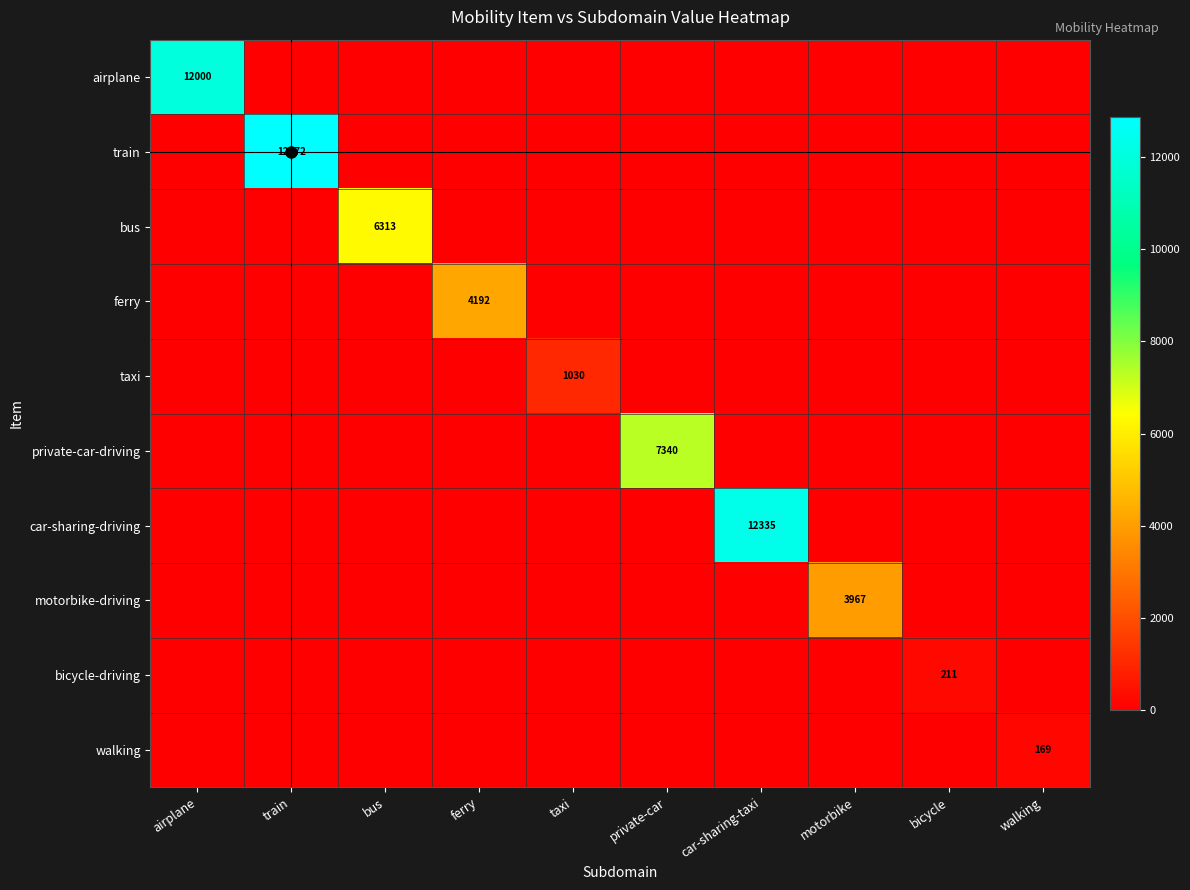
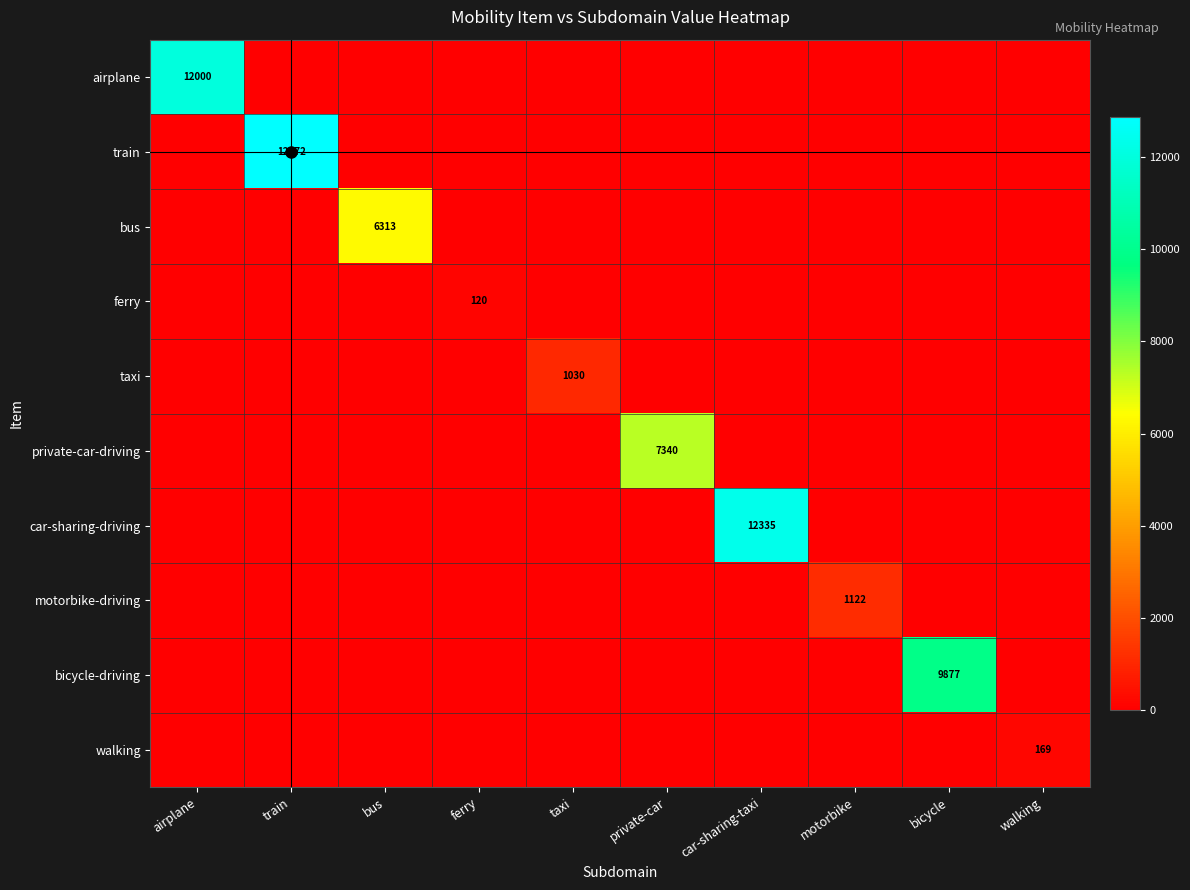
  {
    "airplane": {
      "airplane": 12000
    },
    "bus": {
      "bus": 6313
    },
    "ferry": {
-     "ferry": 4192
+     "ferry": 120
    },
    "taxi": {
      "taxi": 1030
    },
    "private-car-driving": {
      "private-car": 7340
    },
    "car-sharing-driving": {
      "car-sharing-taxi": 12335
    },
    "motorbike-driving": {
-     "motorbike": 3967
+     "motorbike": 1122
    },
    "bicycle-driving": {
-     "bicycle": 211
+     "bicycle": 9877
    },
    "walking": {
      "walking": 169
    }
  }
